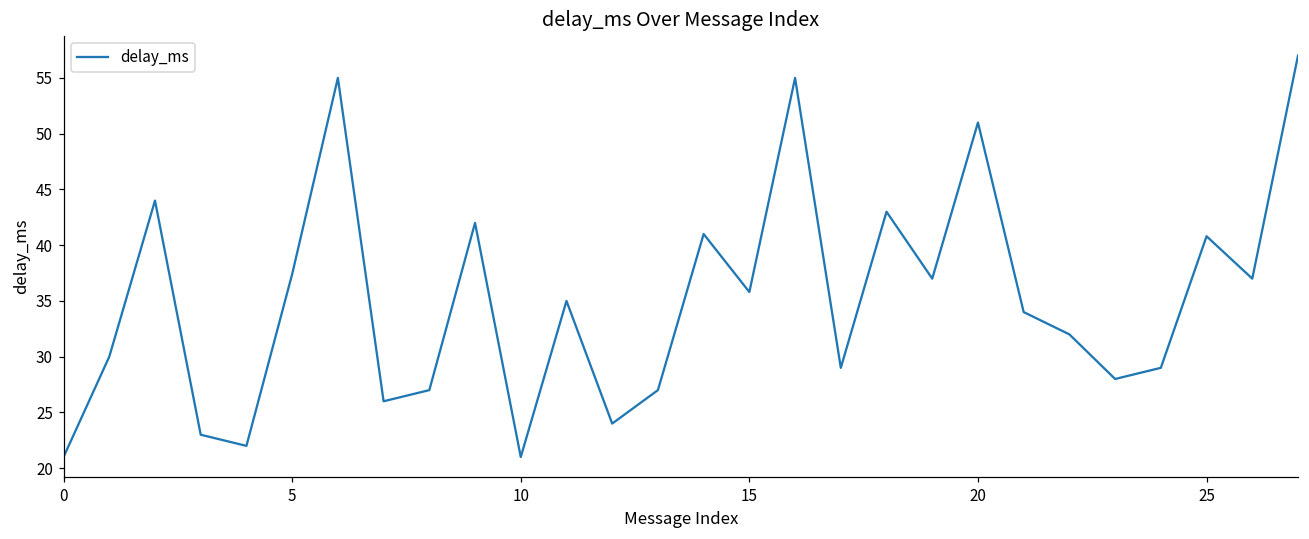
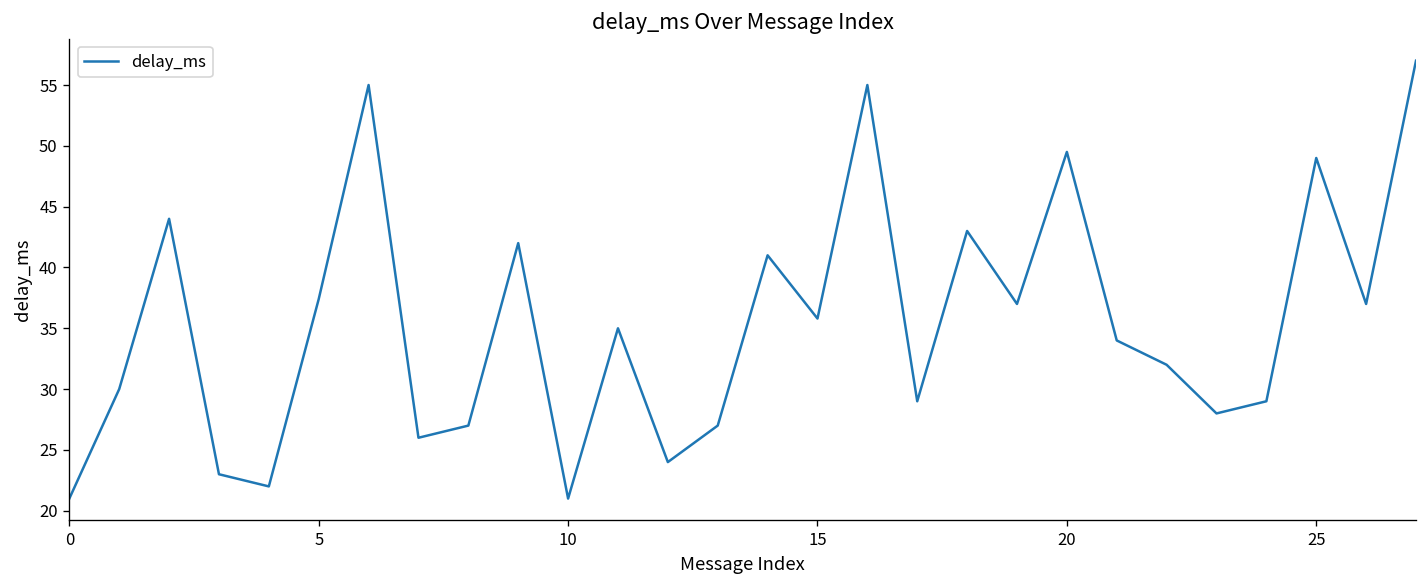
  {
    "0": 21.0,
    "5": 37.4,
    "10": 21.0,
    "15": 35.8,
-   "20": 51.0,
-   "25": 40.8
+   "20": 49.5,
+   "25": 49.0
  }
